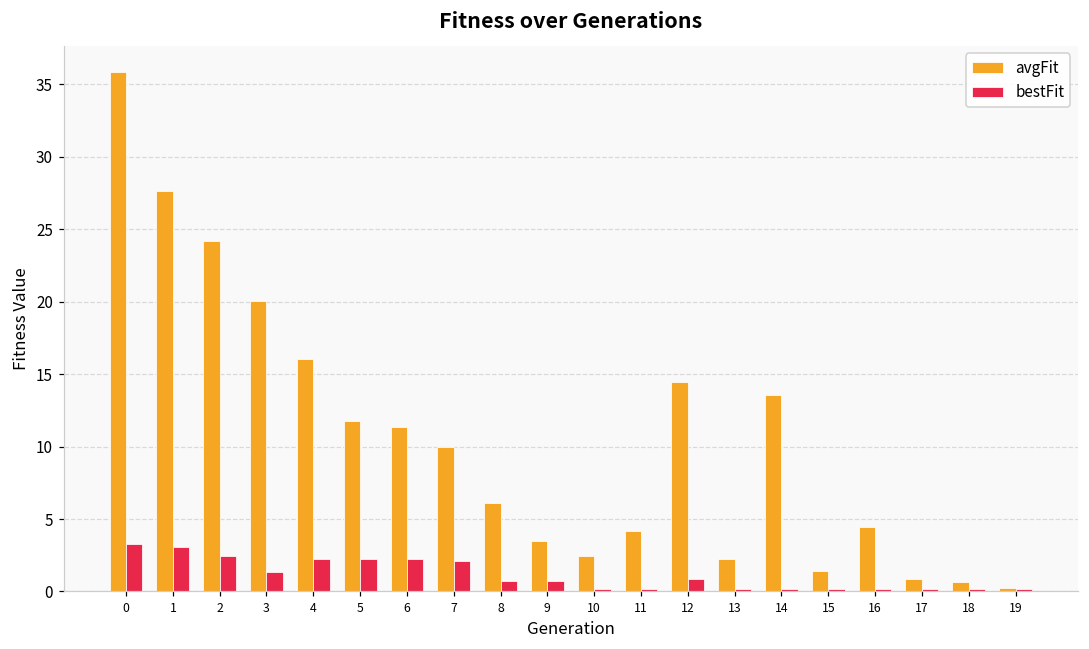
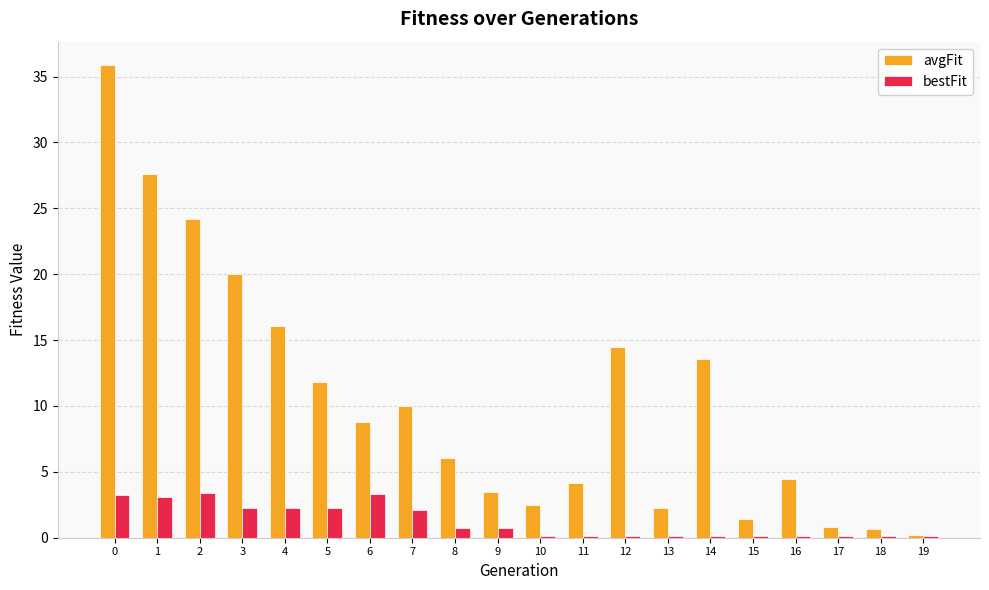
  {
    "avgFit": {
      "0": 35.9,
      "1": 27.6,
      "2": 24.2,
      "3": 20.0,
      "4": 16.0,
      "5": 11.8,
-     "6": 11.3,
+     "6": 8.8,
      "7": 10.0,
      "8": 6.1,
      "9": 3.5,
      "10": 2.5,
      "11": 4.2,
      "12": 14.5,
      "13": 2.2,
      "14": 13.6,
      "15": 1.4,
      "16": 4.4,
      "17": 0.8,
      "18": 0.7,
      "19": 0.2
    },
    "bestFit": {
      "0": 3.2,
      "1": 3.1,
-     "2": 2.4,
-     "3": 1.3,
+     "2": 3.4,
+     "3": 2.2,
      "4": 2.2,
      "5": 2.2,
-     "6": 2.2,
+     "6": 3.3,
      "7": 2.1,
      "8": 0.7,
      "9": 0.7,
-     "12": 0.9
+     "12": 0.2
    }
  }
